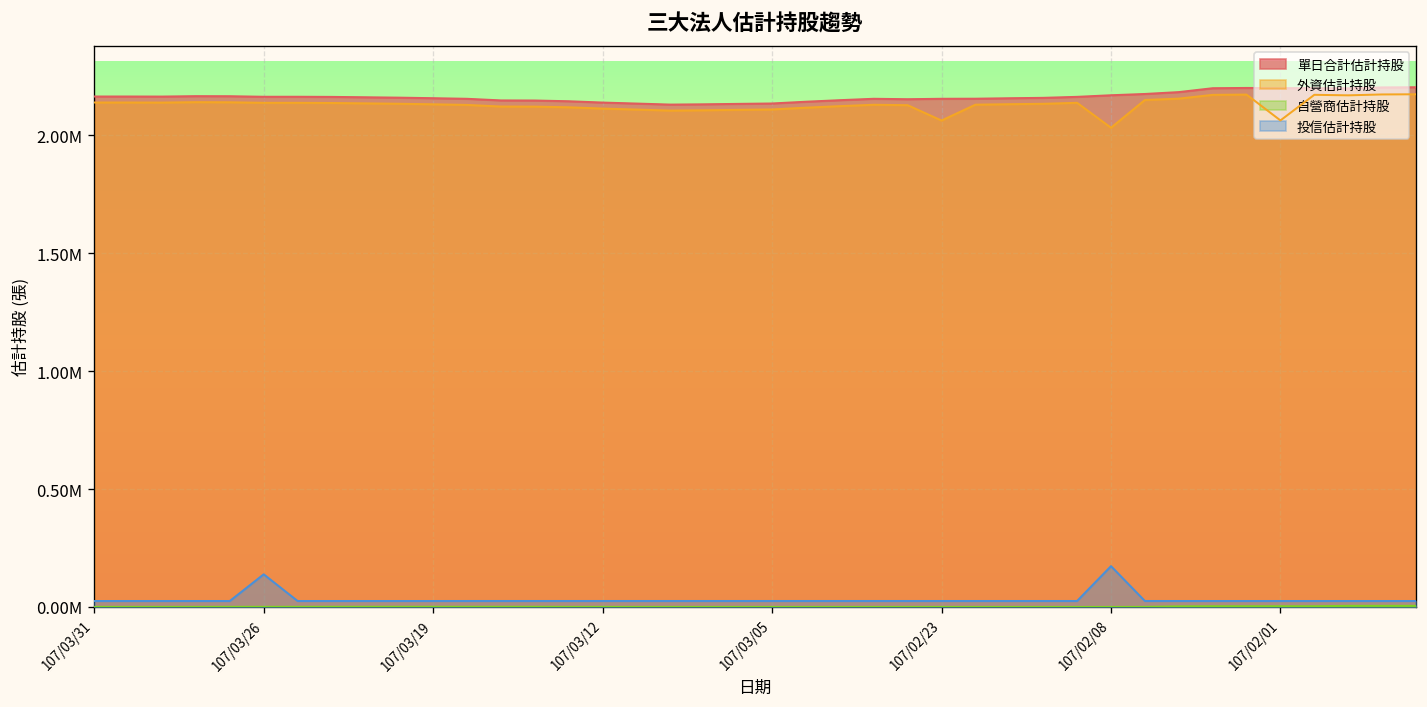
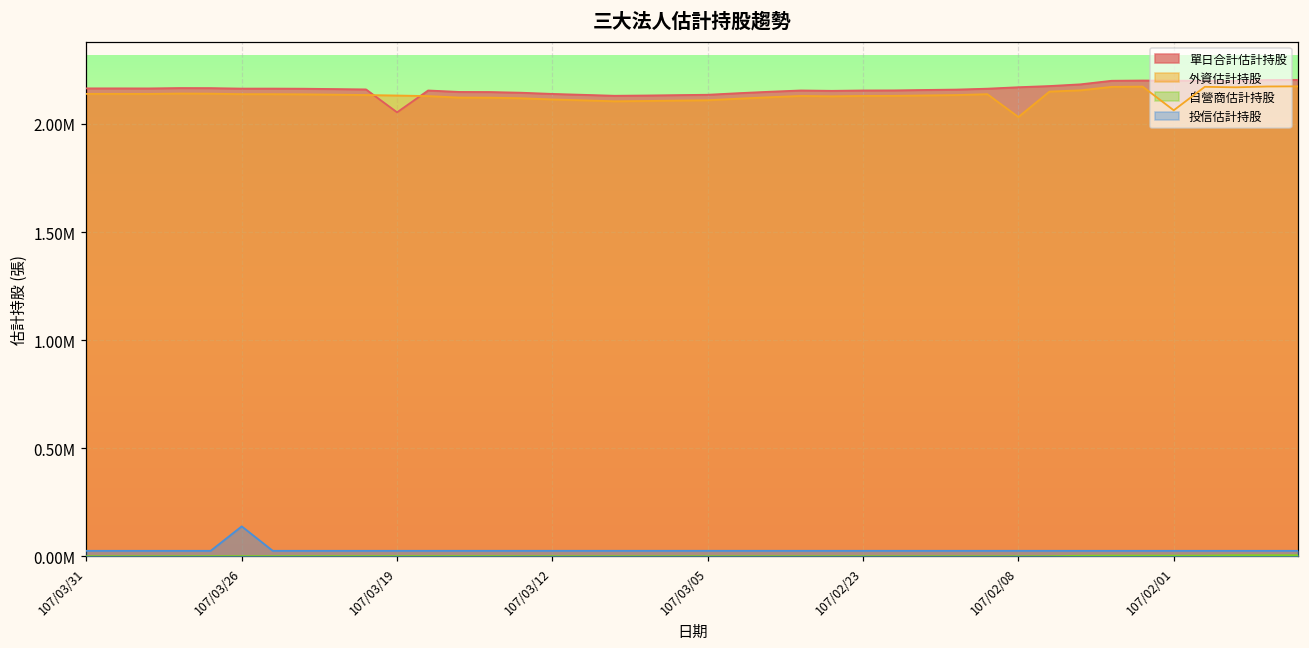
  {
    "單日合計估計持股": {
      "107/03/31": 2160000,
      "107/03/26": 2160000,
-     "107/03/19": 2160000,
+     "107/03/19": 2050000,
      "107/03/12": 2140000,
      "107/03/05": 2130000,
      "107/02/23": 2150000,
      "107/02/08": 2170000
    },
    "外資估計持股": {
      "107/03/31": 2140000,
      "107/03/26": 2140000,
      "107/03/19": 2130000,
      "107/03/12": 2110000,
      "107/03/05": 2110000,
-     "107/02/23": 2060000,
+     "107/02/23": 2130000,
      "107/02/08": 2030000
    },
    "自營商估計持股": {
      "107/03/31": 0,
      "107/03/26": 0,
      "107/03/19": 0,
      "107/03/12": 0,
      "107/03/05": 0,
      "107/02/23": 0,
      "107/02/08": 0,
      "107/02/01": 0
    },
    "投信估計持股": {
      "107/03/31": 30000,
      "107/03/26": 140000,
      "107/03/19": 30000,
      "107/03/12": 30000,
      "107/03/05": 30000,
      "107/02/23": 30000,
-     "107/02/08": 170000,
+     "107/02/08": 30000,
      "107/02/01": 30000
    }
  }
